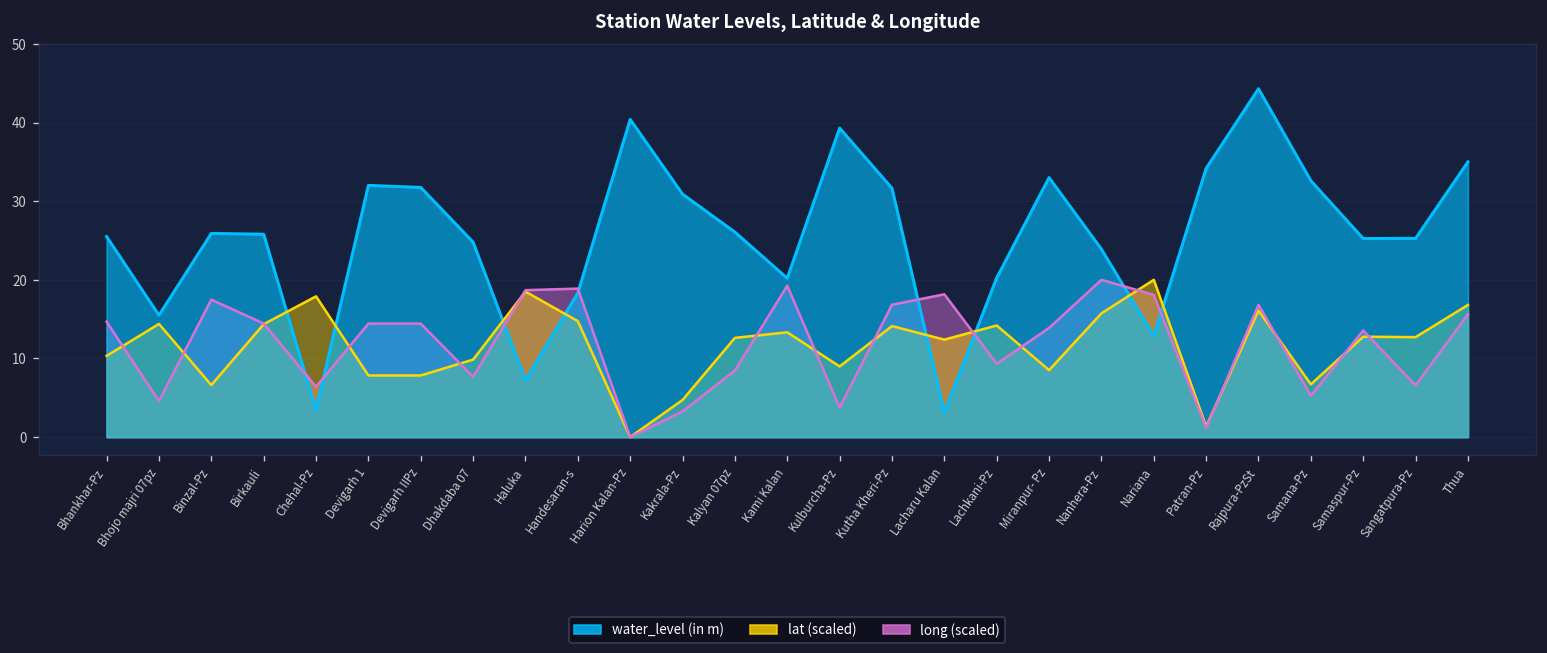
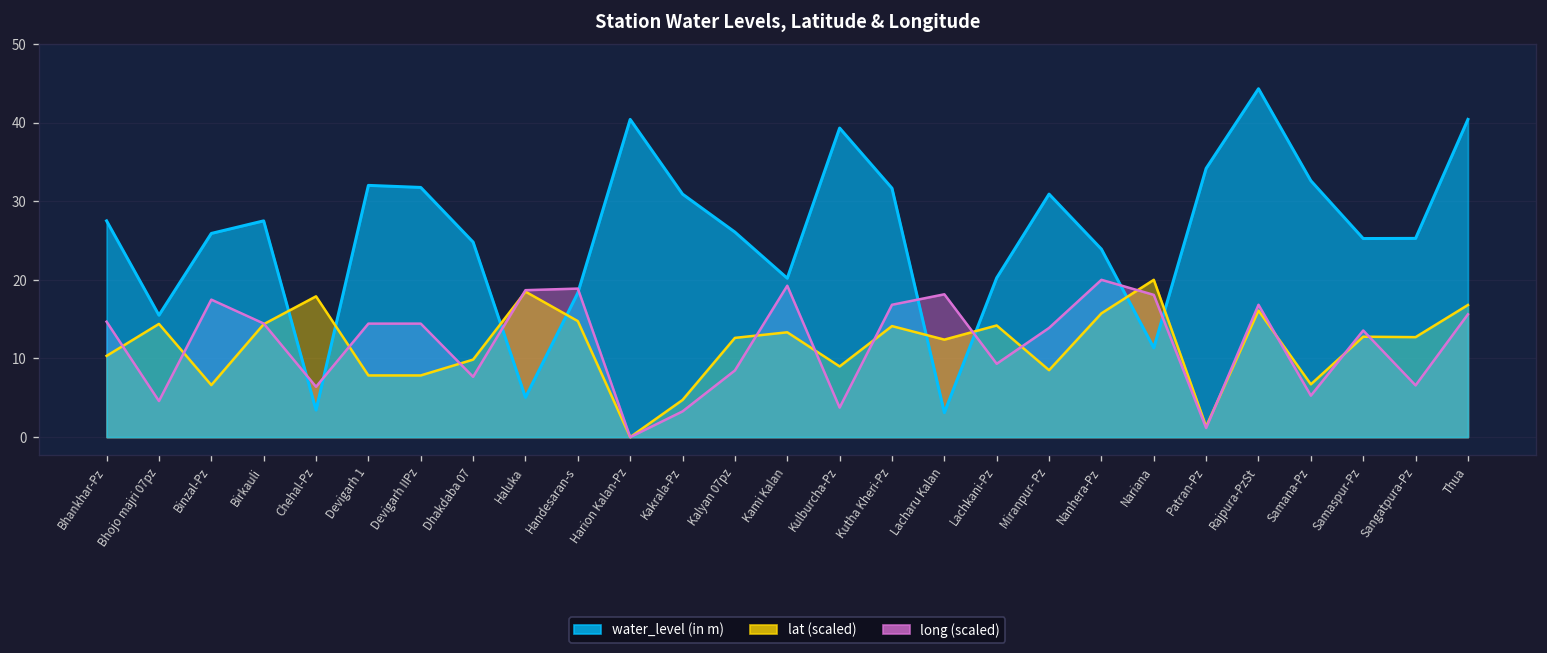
  {
    "water_level (in m)": {
-     "Bhankhar-Pz": 26,
+     "Bhankhar-Pz": 28,
      "Bhojo majri 07pz": 16,
      "Binzal-Pz": 26,
-     "Birkauli": 26,
+     "Birkauli": 28,
      "Chehal-Pz": 3,
      "Devigarh 1": 32,
      "Devigarh IIPz": 32,
      "Dhakdaba 07": 25,
-     "Haluka": 7,
+     "Haluka": 5,
      "Handesaran-s": 18,
      "Harion Kalan-Pz": 40,
      "Kakrala-Pz": 31,
      "Kalyan 07pz": 26,
      "Kami Kalan": 20,
      "Kulburcha-Pz": 39,
      "Kutha Kheri-Pz": 32,
      "Lacharu Kalan": 3,
      "Lachkani-Pz": 20,
-     "Miranpur- Pz": 33,
+     "Miranpur- Pz": 31,
      "Nanhera-Pz": 24,
-     "Nariana": 13,
+     "Nariana": 11,
      "Patran-Pz": 34,
      "Rajpura-PzSt": 44,
      "Samana-Pz": 33,
      "Samaspur-Pz": 25,
      "Sangatpura-Pz": 25,
-     "Thua": 35
+     "Thua": 40
    }
  }
